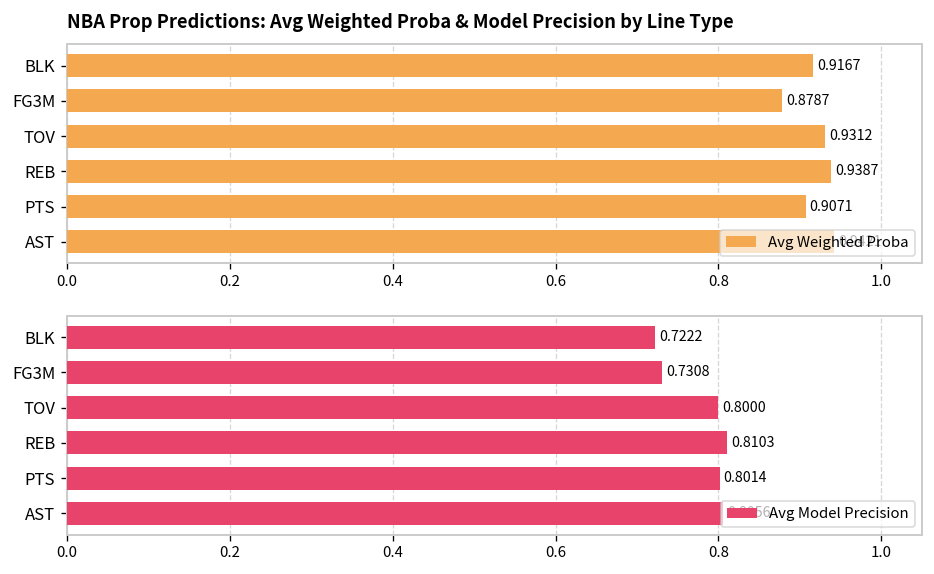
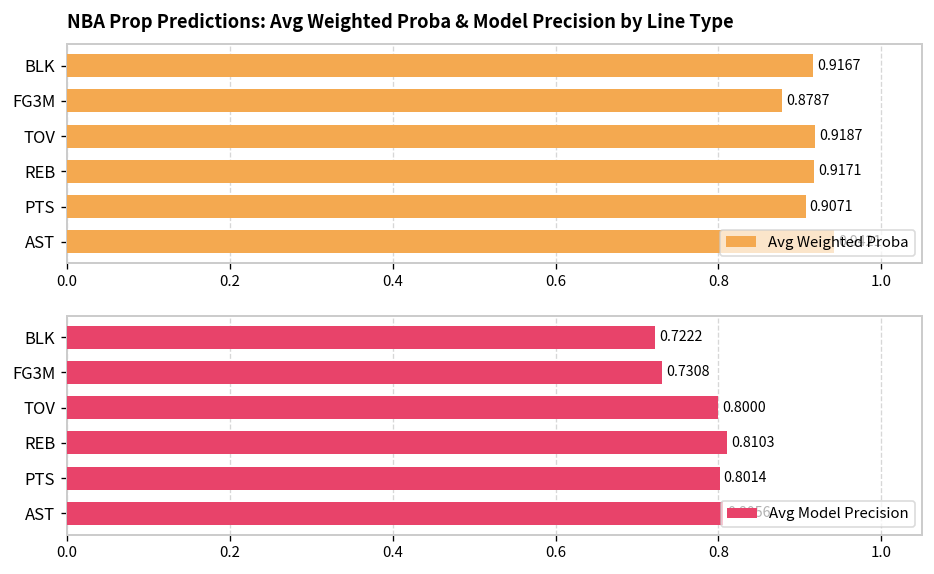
  {
    "NBA Prop Predictions: Avg Weighted Proba & Model Precision by Line Type": {
      "BLK": 0.9167,
      "FG3M": 0.8787,
-     "TOV": 0.9312,
-     "REB": 0.9387,
+     "TOV": 0.9187,
+     "REB": 0.9171,
      "PTS": 0.9071
    }
  }
